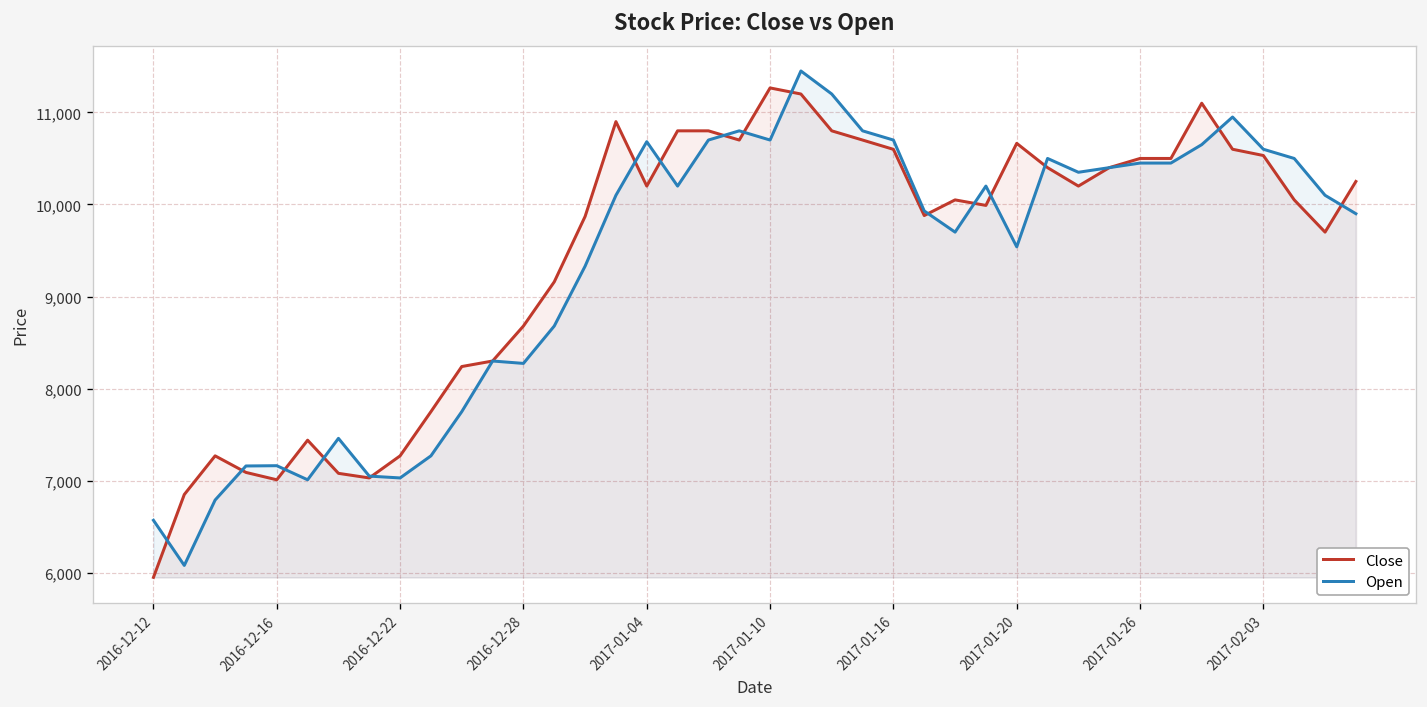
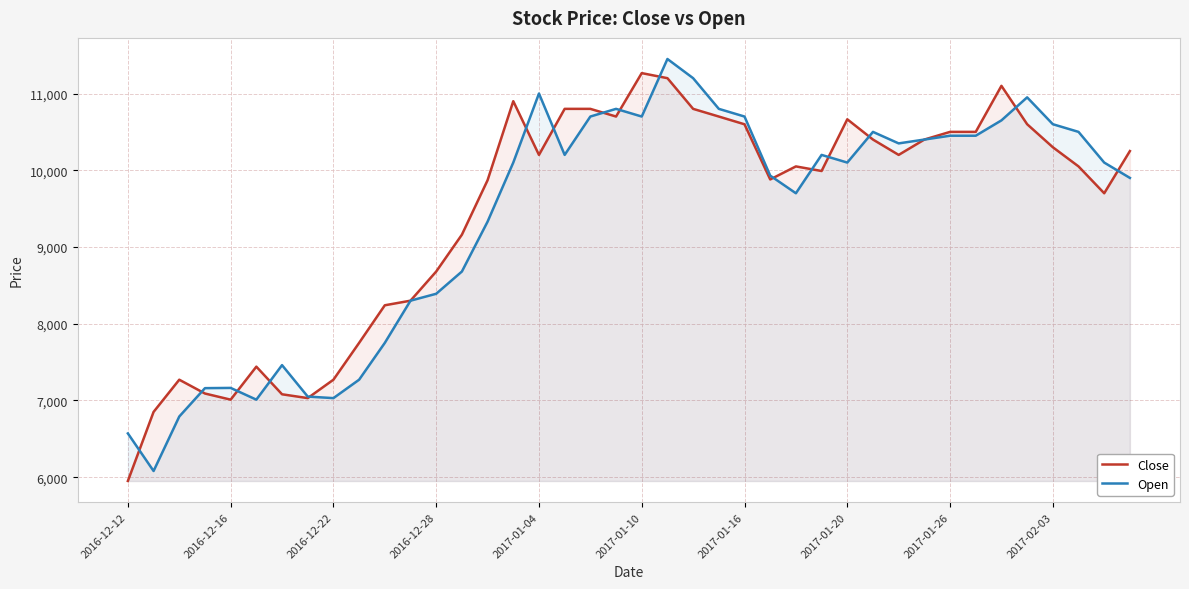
  {
    "Close": {
      "2016-12-12": "6,000",
      "2016-12-16": "7,000",
      "2016-12-22": "7,300",
      "2016-12-28": "8,700",
      "2017-01-04": "10,200",
      "2017-01-10": "11,300",
      "2017-01-16": "10,600",
      "2017-01-20": "10,700",
      "2017-01-26": "10,500",
-     "2017-02-03": "10,500"
+     "2017-02-03": "10,300"
    },
    "Open": {
      "2016-12-12": "6,600",
      "2016-12-16": "7,200",
      "2016-12-22": "7,000",
-     "2016-12-28": "8,300",
-     "2017-01-04": "10,700",
+     "2016-12-28": "8,400",
+     "2017-01-04": "11,000",
      "2017-01-10": "10,700",
      "2017-01-16": "10,700",
-     "2017-01-20": "9,500",
+     "2017-01-20": "10,100",
      "2017-01-26": "10,500",
      "2017-02-03": "10,600"
    }
  }
